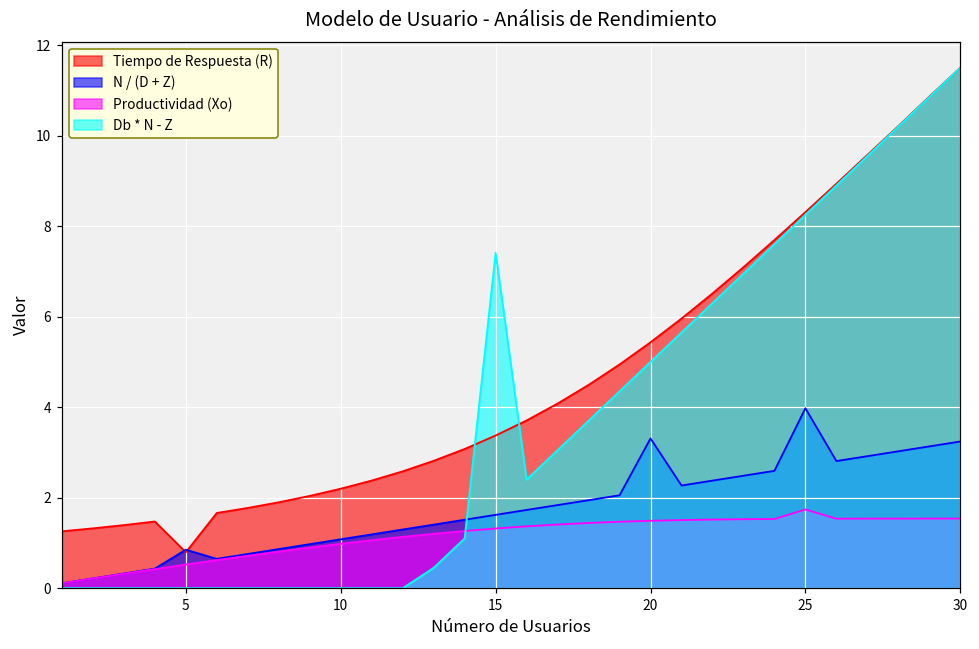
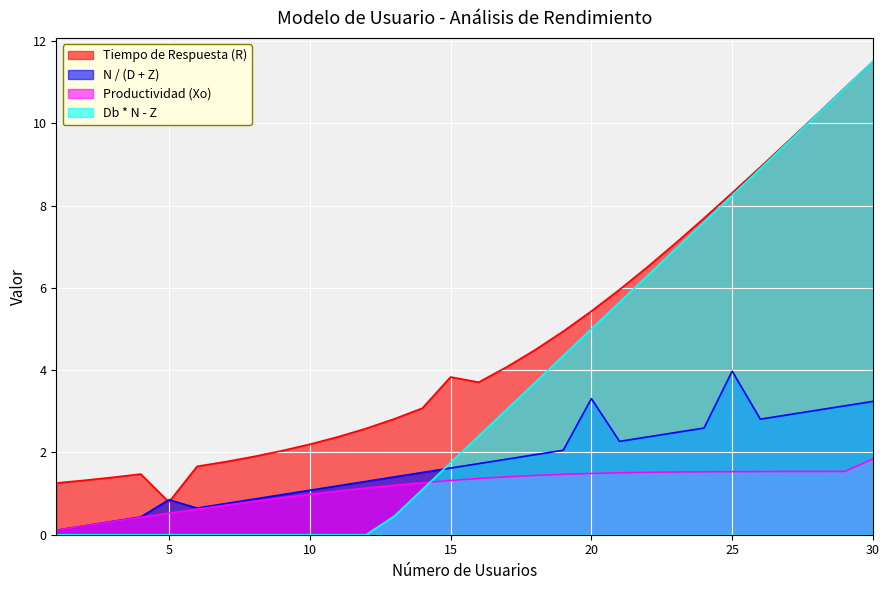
  {
    "Tiempo de Respuesta (R)": {
      "10": 2.2,
-     "15": 3.4,
+     "15": 3.8,
      "20": 5.4
    },
    "N / (D + Z)": {
      "10": 1.1,
      "15": 1.6,
      "20": 3.3,
      "25": 4.0,
      "30": 3.2
    },
    "Productividad (Xo)": {
      "5": 0.5,
      "10": 1.0,
      "15": 1.3,
      "20": 1.5,
-     "25": 1.7,
-     "30": 1.5
+     "25": 1.5,
+     "30": 1.8
    },
    "Db * N - Z": {
      "5": 0.0,
      "10": 0.0,
-     "15": 7.4,
+     "15": 1.8,
      "20": 5.0
    }
  }
